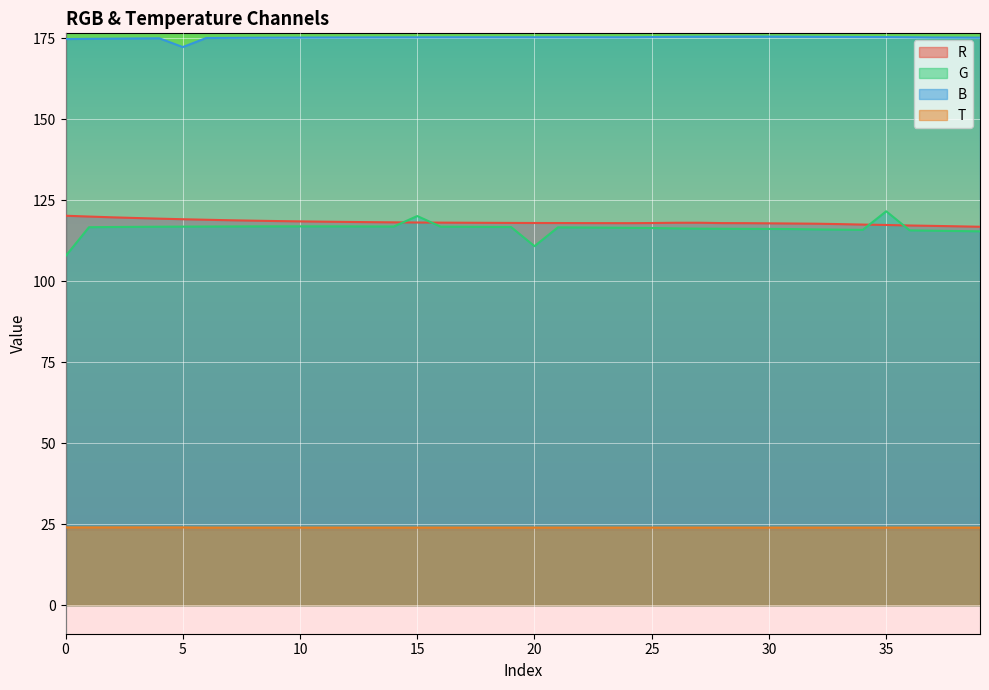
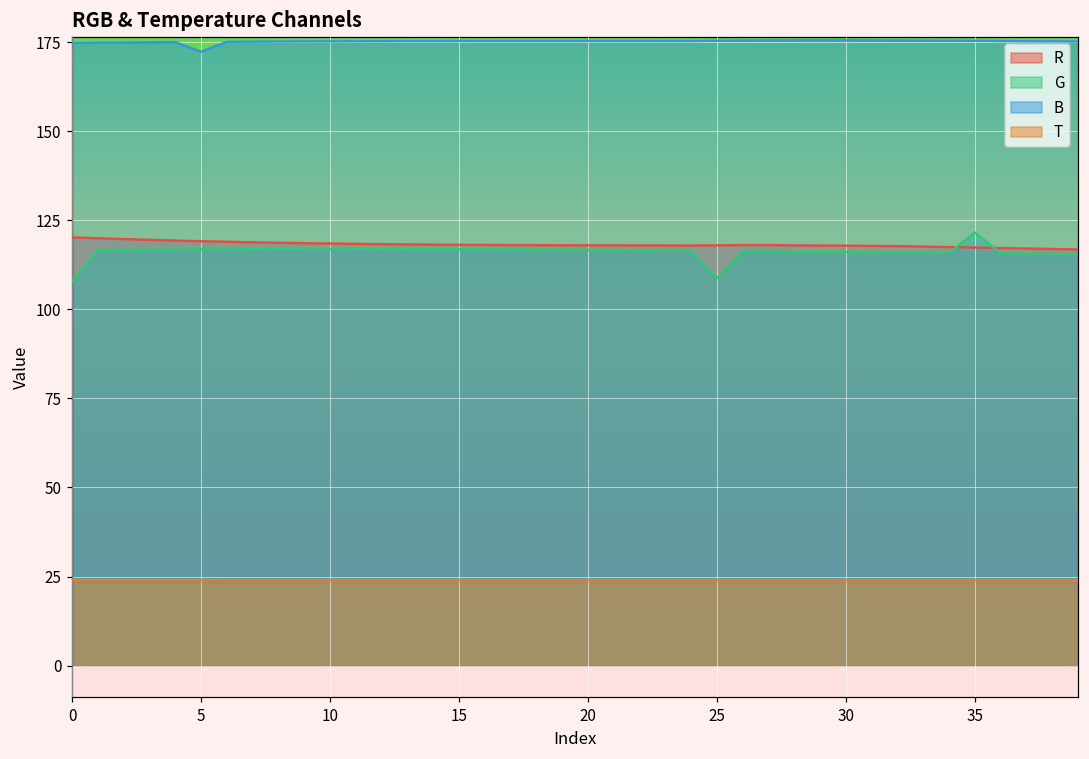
  {
    "G": {
      "0": 108,
      "5": 117,
      "10": 117,
-     "15": 120,
-     "20": 111,
-     "25": 116,
+     "15": 117,
+     "20": 117,
+     "25": 109,
      "30": 116,
      "35": 122
    },
    "B": {
      "0": 175,
      "5": 172,
      "10": 175,
      "15": 175,
      "20": 175,
      "25": 175,
      "30": 176,
      "35": 175
    }
  }
